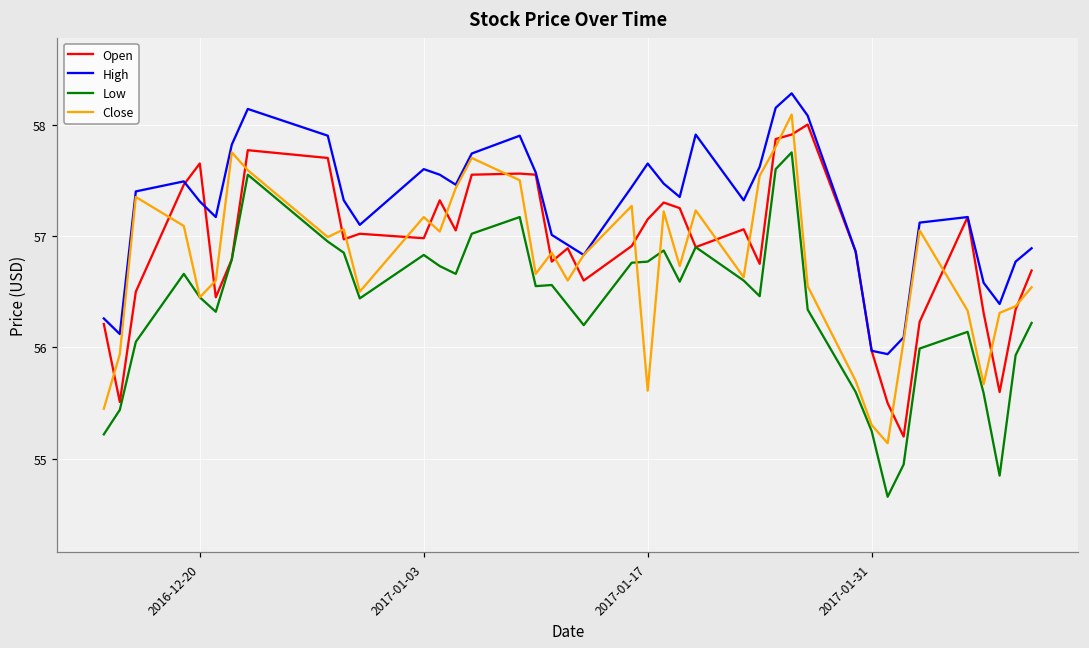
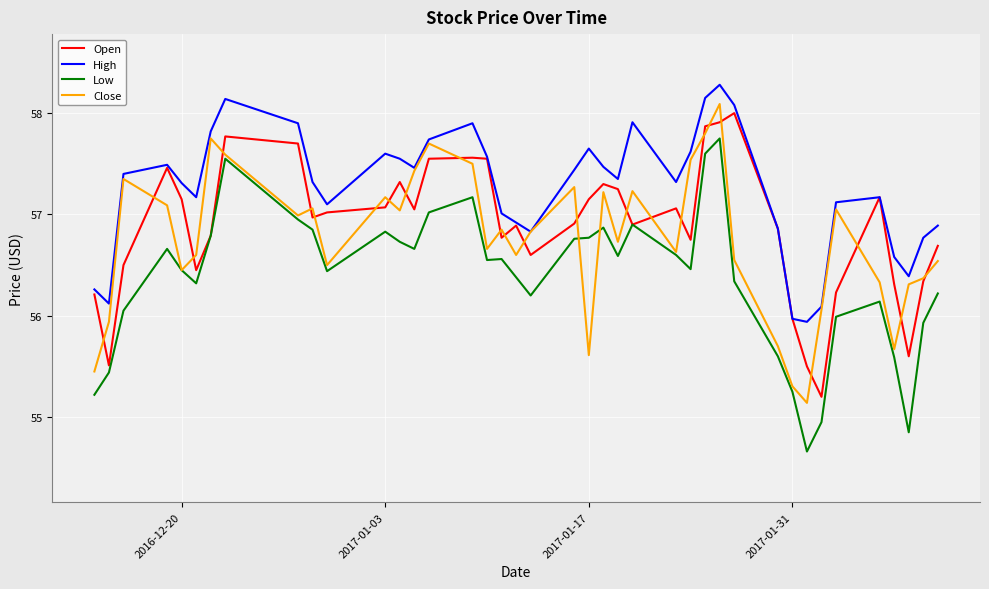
  {
    "Open": {
-     "2016-12-20": 57.65,
-     "2017-01-03": 56.98,
+     "2016-12-20": 57.15,
+     "2017-01-03": 57.07,
      "2017-01-17": 57.15
    },
    "High": {
      "2016-12-20": 57.31,
      "2017-01-03": 57.60,
      "2017-01-17": 57.65
    },
    "Low": {
      "2017-01-03": 56.83,
      "2017-01-17": 56.77,
      "2017-01-31": 55.25
    },
    "Close": {
      "2017-01-03": 57.17,
      "2017-01-17": 55.61,
      "2017-01-31": 55.30
    }
  }
